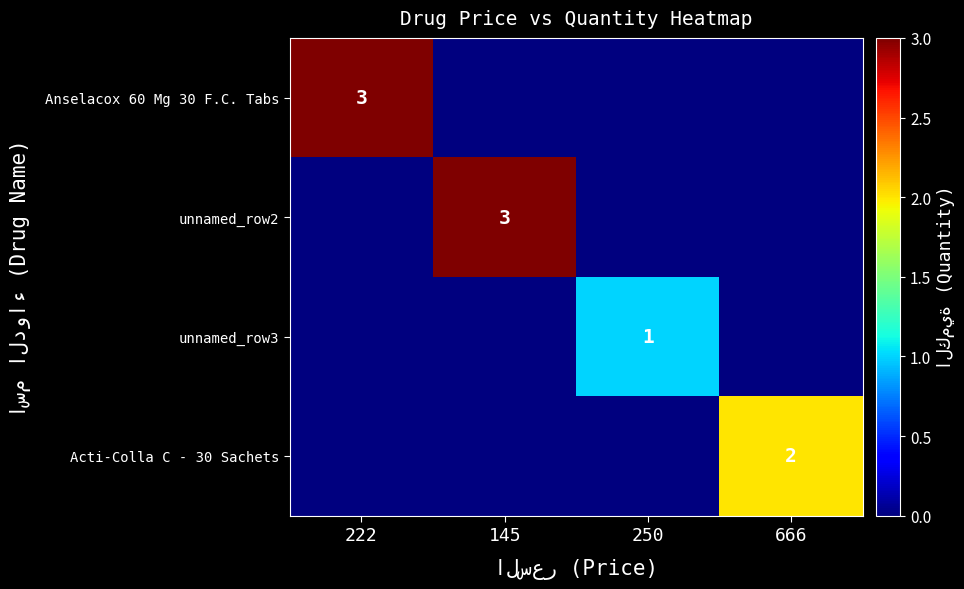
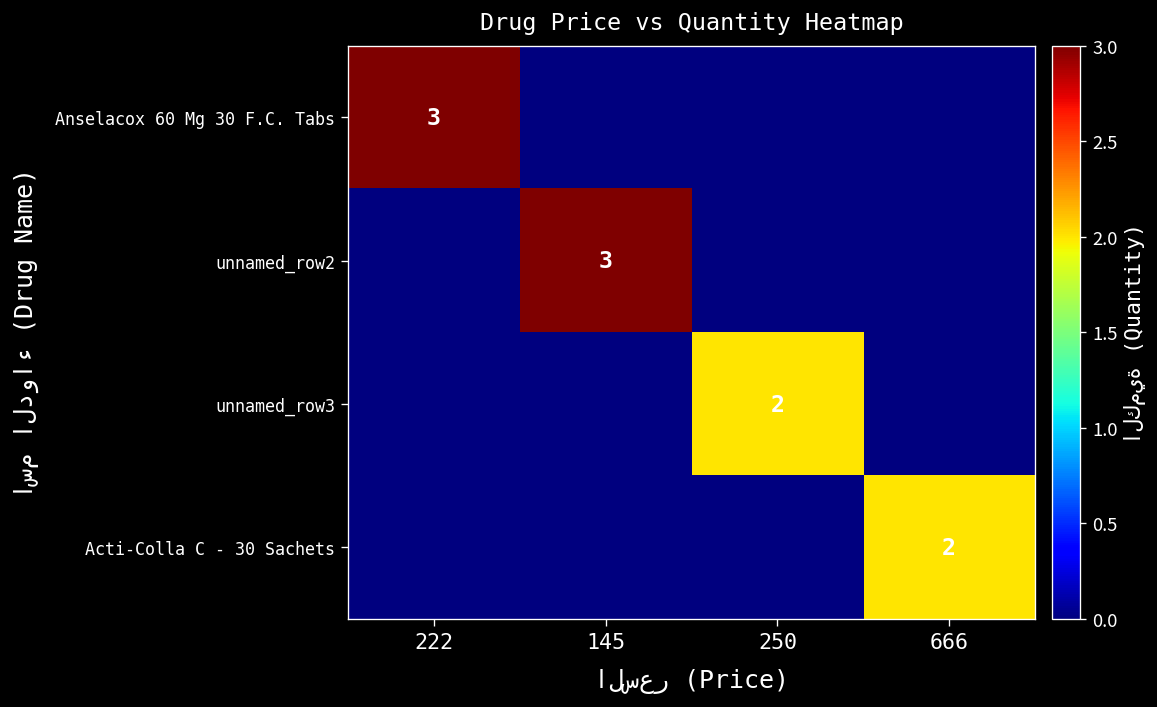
  {
    "Anselacox 60 Mg 30 F.C. Tabs": {
      "222": 3
    },
    "unnamed_row2": {
      "145": 3
    },
    "unnamed_row3": {
-     "250": 1
+     "250": 2
    },
    "Acti-Colla C - 30 Sachets": {
      "666": 2
    }
  }
